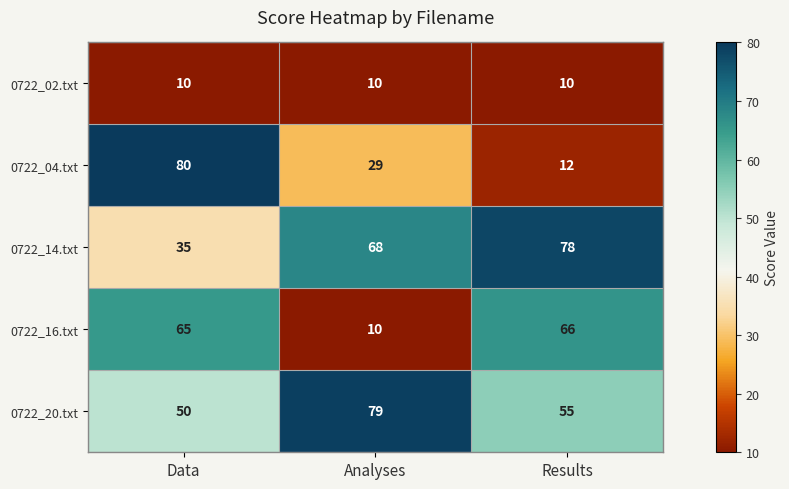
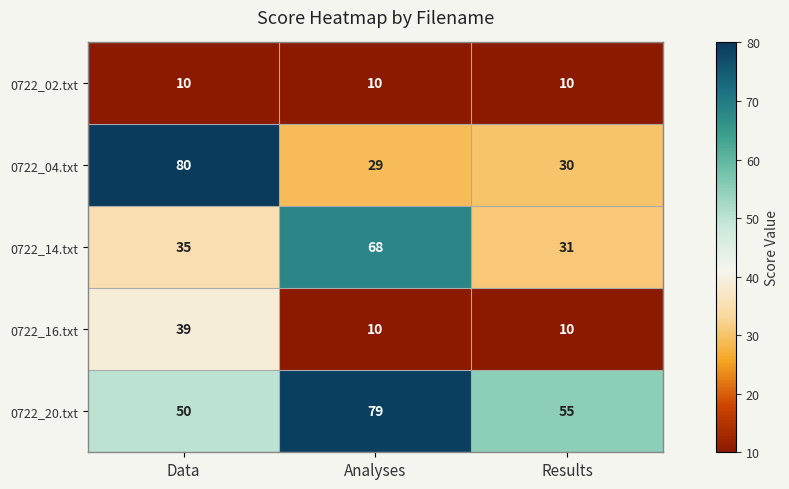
  {
    "0722_02.txt": {
      "Data": 10,
      "Analyses": 10,
      "Results": 10
    },
    "0722_04.txt": {
      "Data": 80,
      "Analyses": 29,
-     "Results": 12
+     "Results": 30
    },
    "0722_14.txt": {
      "Data": 35,
      "Analyses": 68,
-     "Results": 78
+     "Results": 31
    },
    "0722_16.txt": {
-     "Data": 65,
+     "Data": 39,
      "Analyses": 10,
-     "Results": 66
+     "Results": 10
    },
    "0722_20.txt": {
      "Data": 50,
      "Analyses": 79,
      "Results": 55
    }
  }
